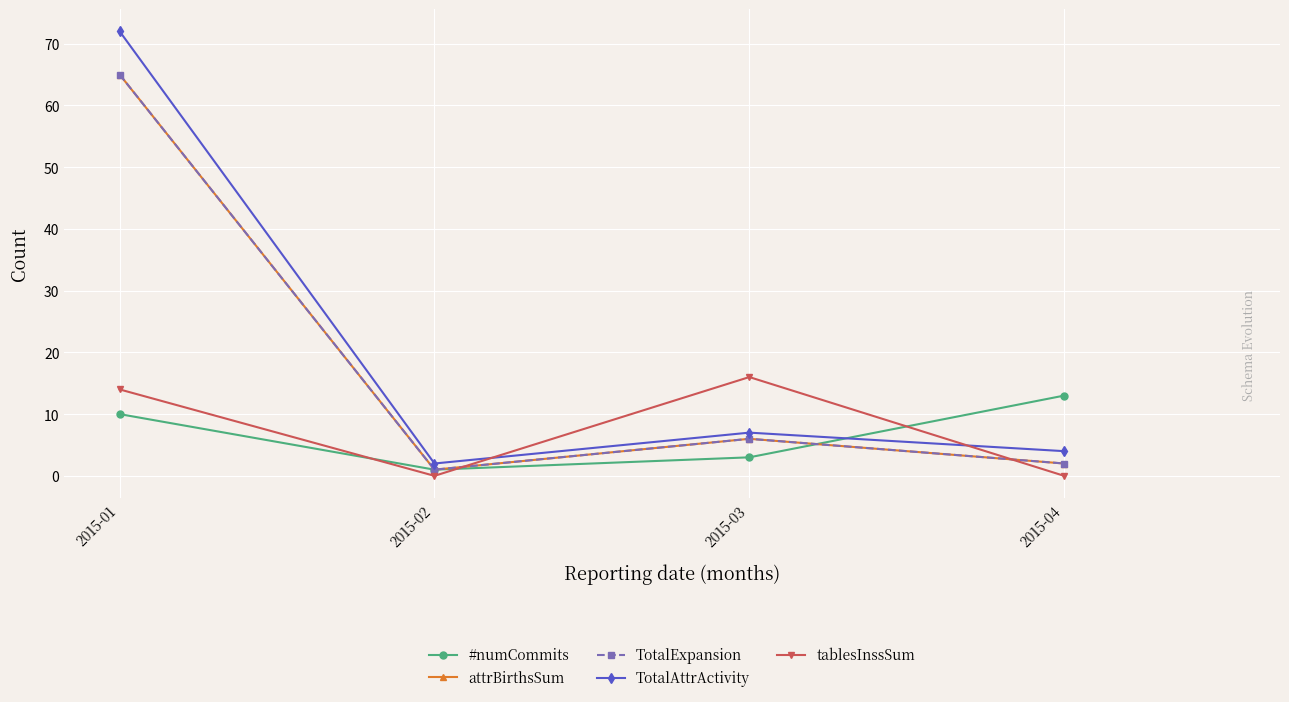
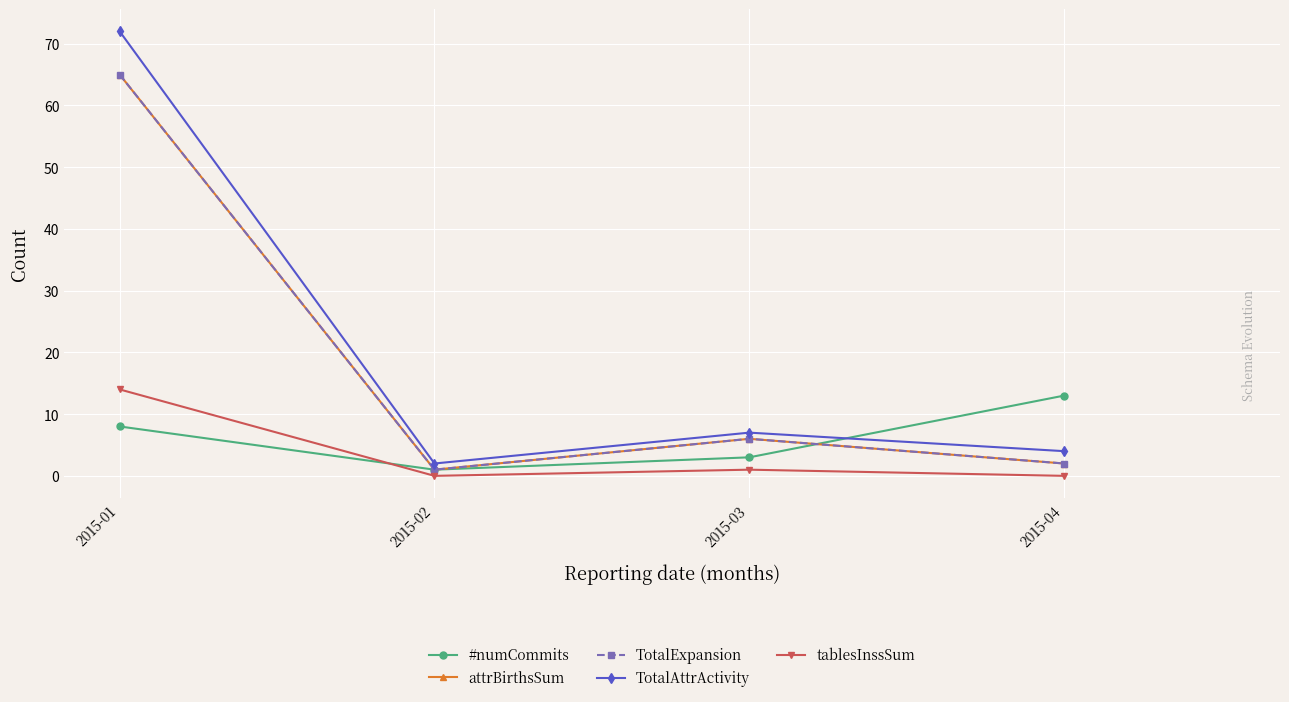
  {
    "#numCommits": {
-     "2015-01": 10,
+     "2015-01": 8,
      "2015-03": 3,
      "2015-04": 13
    },
    "tablesInssSum": {
      "2015-01": 14,
      "2015-02": 0,
-     "2015-03": 16,
+     "2015-03": 1,
      "2015-04": 0
    }
  }
